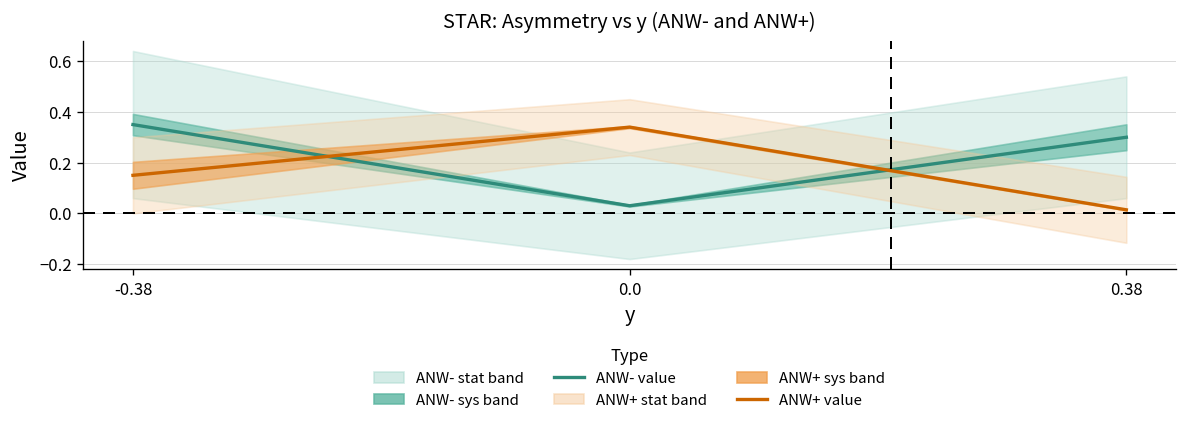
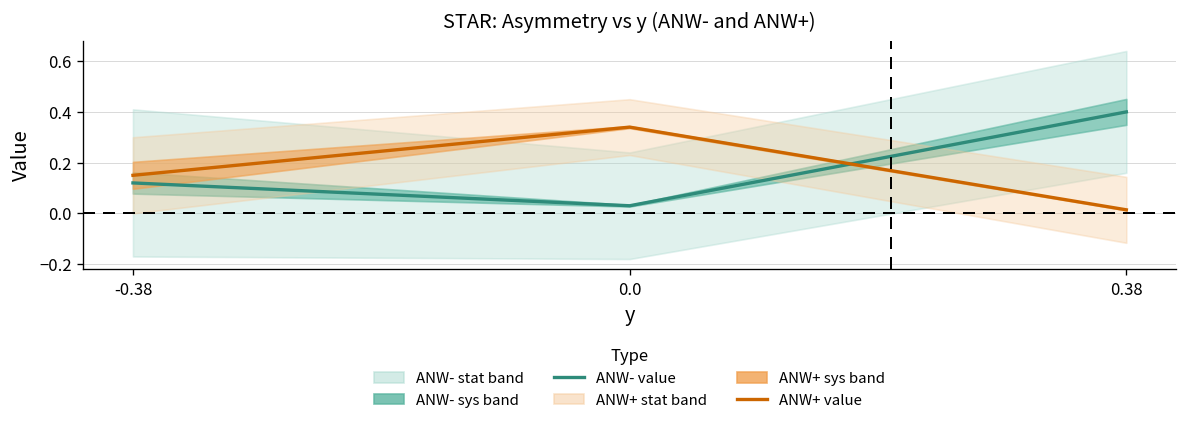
  {
    "ANW- value": {
-     "-0.38": 0.35,
-     "0.38": 0.3
+     "-0.38": 0.12,
+     "0.38": 0.4
    },
    "ANW+ value": {
      "-0.38": 0.15
    }
  }
